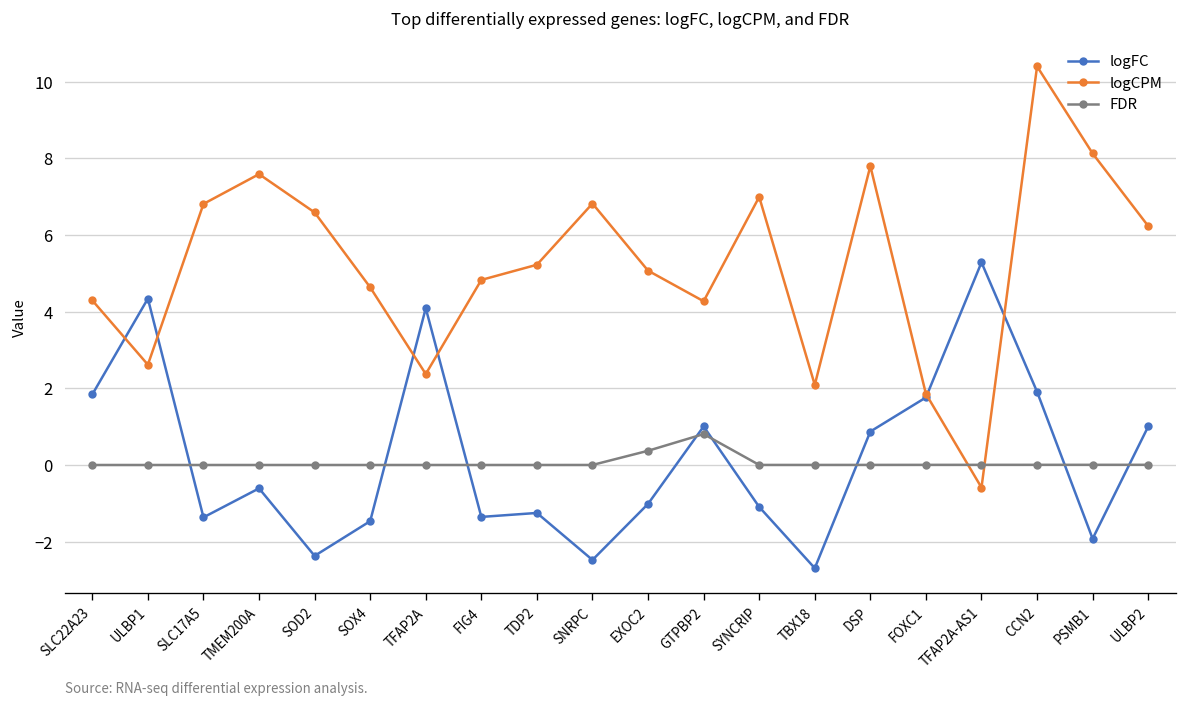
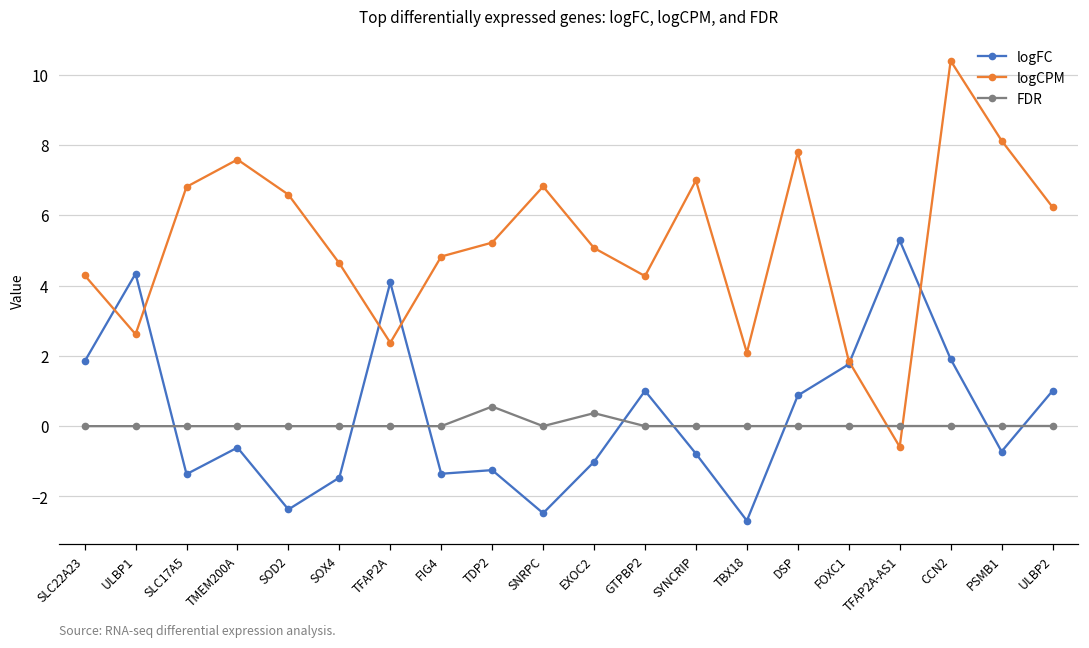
  {
    "logFC": {
      "SLC22A23": 1.8,
      "ULBP1": 4.3,
      "SLC17A5": -1.4,
      "TMEM200A": -0.6,
      "SOD2": -2.4,
      "SOX4": -1.5,
      "TFAP2A": 4.1,
      "FIG4": -1.4,
      "TDP2": -1.3,
      "SNRPC": -2.5,
      "EXOC2": -1.0,
      "GTPBP2": 1.0,
-     "SYNCRIP": -1.1,
+     "SYNCRIP": -0.8,
      "TBX18": -2.7,
      "DSP": 0.9,
      "FOXC1": 1.8,
      "TFAP2A-AS1": 5.3,
      "CCN2": 1.9,
-     "PSMB1": -1.9,
+     "PSMB1": -0.7,
      "ULBP2": 1.0
    },
    "logCPM": {
      "SLC22A23": 4.3,
      "ULBP1": 2.6,
      "SLC17A5": 6.8,
      "TMEM200A": 7.6,
      "SOD2": 6.6,
      "SOX4": 4.6,
      "TFAP2A": 2.4,
      "FIG4": 4.8,
      "TDP2": 5.2,
      "SNRPC": 6.8,
      "EXOC2": 5.1,
      "GTPBP2": 4.3,
      "SYNCRIP": 7.0,
      "TBX18": 2.1,
      "DSP": 7.8,
      "FOXC1": 1.9,
      "TFAP2A-AS1": -0.6,
      "CCN2": 10.4,
      "PSMB1": 8.1,
      "ULBP2": 6.2
    },
    "FDR": {
      "SLC22A23": 0.0,
      "ULBP1": 0.0,
      "SLC17A5": 0.0,
      "TMEM200A": 0.0,
      "SOD2": 0.0,
      "SOX4": 0.0,
      "TFAP2A": 0.0,
      "FIG4": 0.0,
-     "TDP2": 0.0,
+     "TDP2": 0.6,
      "SNRPC": 0.0,
      "EXOC2": 0.4,
-     "GTPBP2": 0.8,
+     "GTPBP2": 0.0,
      "SYNCRIP": 0.0,
      "TBX18": 0.0,
      "DSP": 0.0,
      "FOXC1": 0.0,
      "TFAP2A-AS1": 0.0,
      "CCN2": 0.0,
      "PSMB1": 0.0,
      "ULBP2": 0.0
    }
  }
